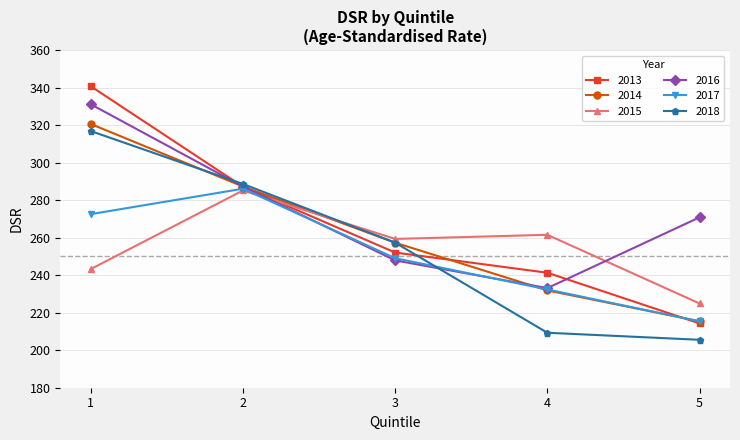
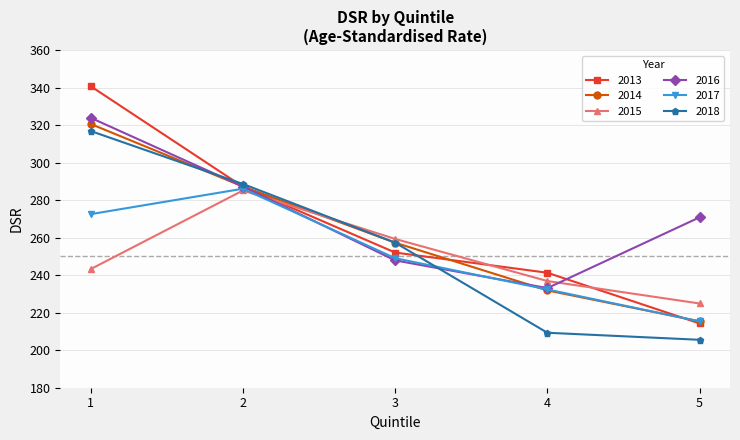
  {
    "2015": {
      "1": 243,
      "3": 259,
-     "4": 262,
+     "4": 237,
      "5": 225
    },
    "2016": {
-     "1": 331,
+     "1": 324,
      "5": 271
    },
    "2017": {
      "1": 273
    },
    "2018": {
      "1": 317,
      "4": 209,
      "5": 206
    }
  }
